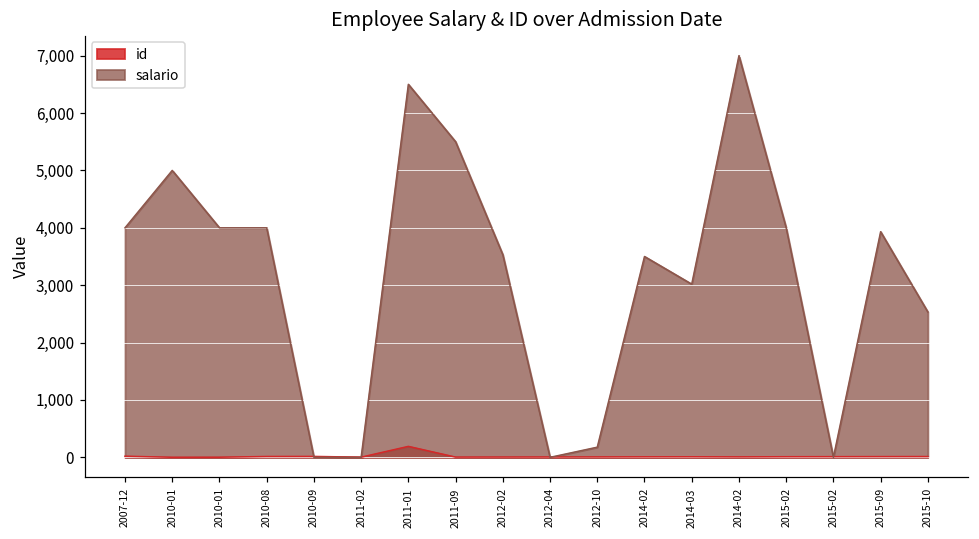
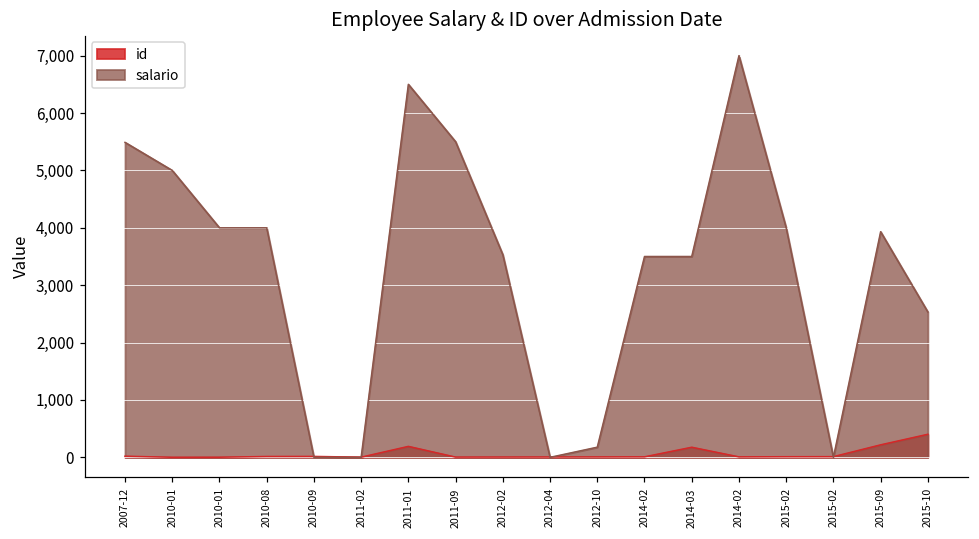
  {
    "id": {
      "2007-12": "0",
      "2010-08": "0",
      "2011-01": "200",
      "2011-09": "0",
      "2012-02": "0",
      "2012-10": "0",
-     "2014-03": "0",
-     "2015-09": "0",
-     "2015-10": "0"
+     "2014-03": "200",
+     "2015-09": "200",
+     "2015-10": "400"
    },
    "salario": {
-     "2007-12": "4,000",
+     "2007-12": "5,500",
      "2010-08": "4,000",
      "2011-01": "6,500",
      "2011-09": "5,500",
      "2012-02": "3,500",
      "2012-10": "200",
-     "2014-03": "3,000",
+     "2014-03": "3,500",
      "2015-09": "3,900",
      "2015-10": "2,500"
    }
  }
